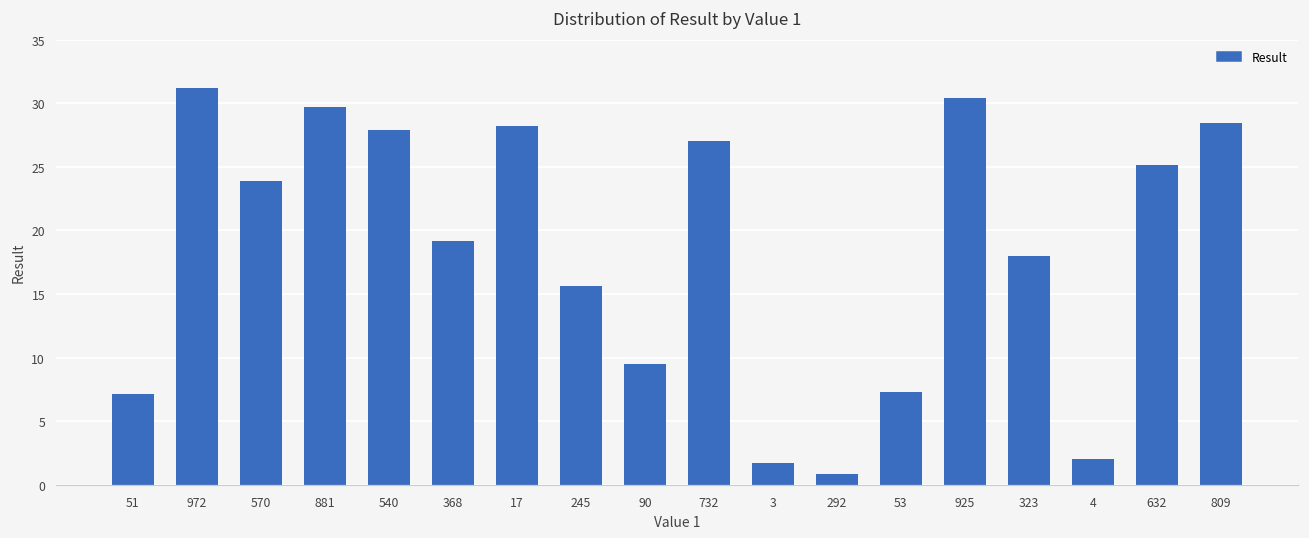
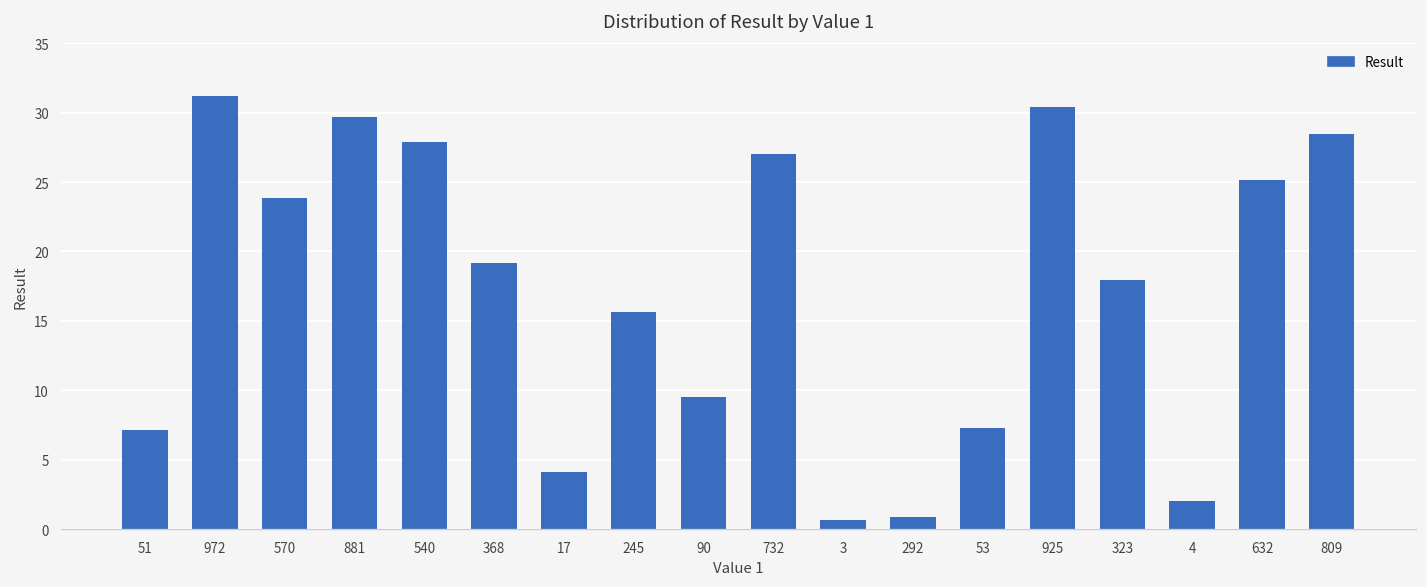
  {
    "51": 7.1,
    "972": 31.2,
    "570": 23.9,
    "881": 29.7,
    "540": 27.9,
    "368": 19.2,
-   "17": 28.2,
+   "17": 4.1,
    "245": 15.7,
    "90": 9.5,
    "732": 27.1,
-   "3": 1.7,
+   "3": 0.6,
    "292": 0.9,
    "53": 7.3,
    "925": 30.4,
    "323": 18.0,
    "4": 2.0,
    "632": 25.1,
    "809": 28.4
  }
